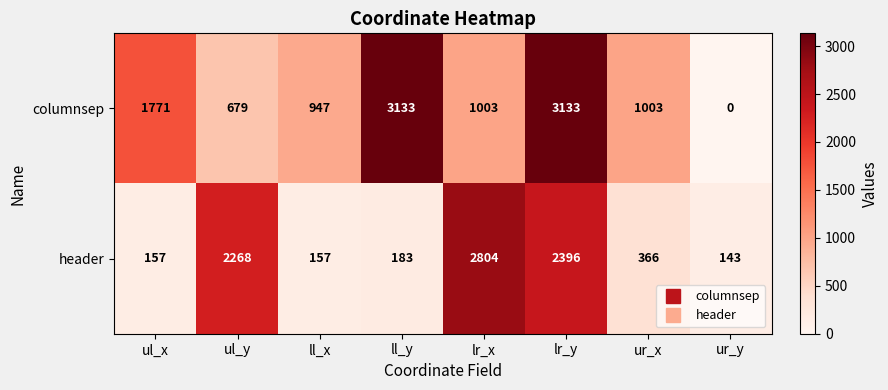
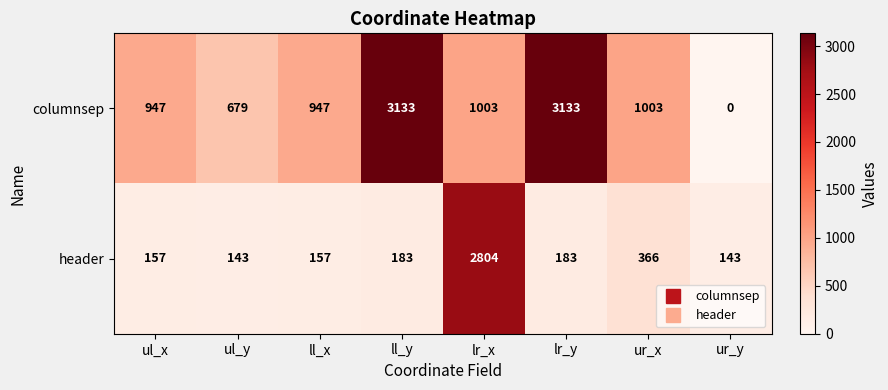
  {
    "columnsep": {
-     "ul_x": 1771,
+     "ul_x": 947,
      "ul_y": 679,
      "ll_x": 947,
      "ll_y": 3133,
      "lr_x": 1003,
      "lr_y": 3133,
      "ur_x": 1003,
      "ur_y": 0
    },
    "header": {
      "ul_x": 157,
-     "ul_y": 2268,
+     "ul_y": 143,
      "ll_x": 157,
      "ll_y": 183,
      "lr_x": 2804,
-     "lr_y": 2396,
+     "lr_y": 183,
      "ur_x": 366,
      "ur_y": 143
    }
  }
